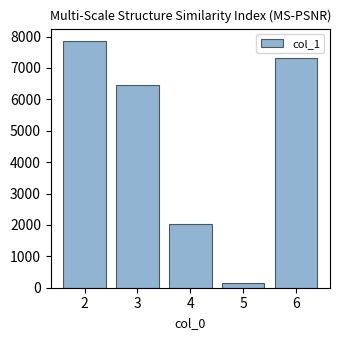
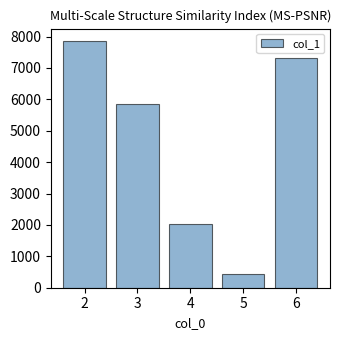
  {
    "2": 7900,
-   "3": 6500,
+   "3": 5900,
    "4": 2000,
-   "5": 100,
+   "5": 400,
    "6": 7300
  }
